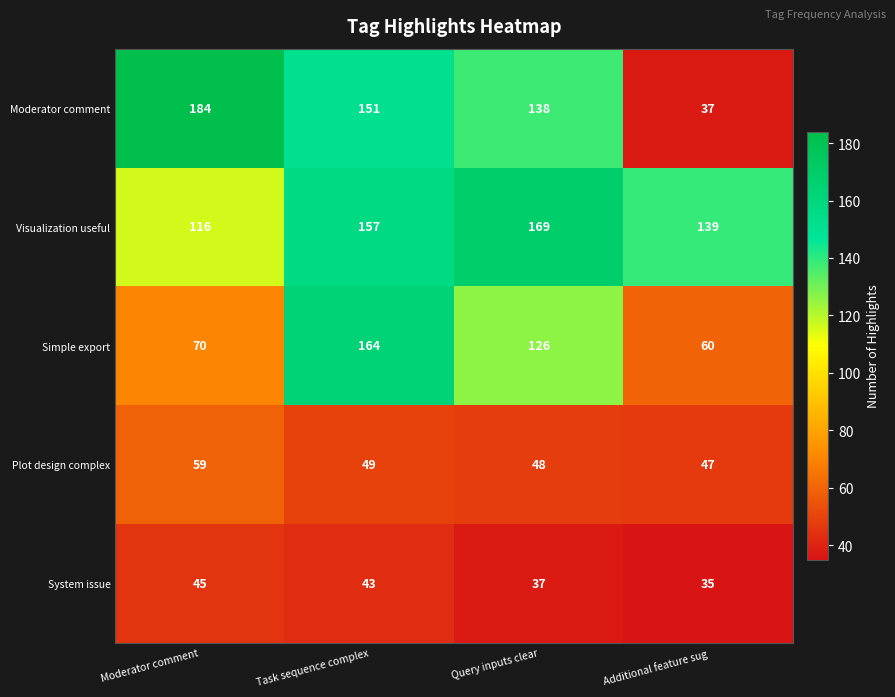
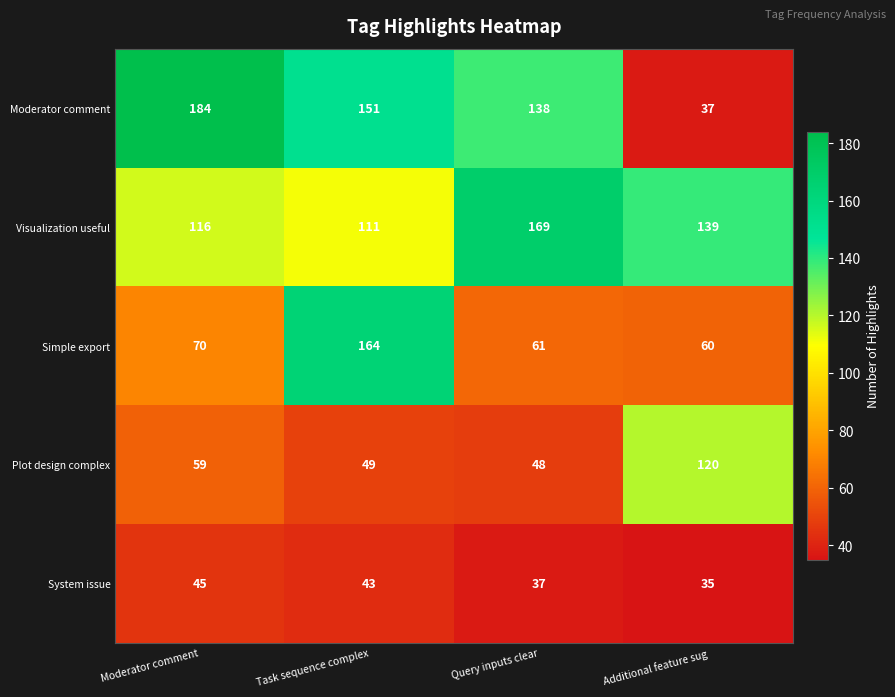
  {
    "Moderator comment": {
      "Moderator comment": 184,
      "Task sequence complex": 151,
      "Query inputs clear": 138,
      "Additional feature sug": 37
    },
    "Visualization useful": {
      "Moderator comment": 116,
-     "Task sequence complex": 157,
+     "Task sequence complex": 111,
      "Query inputs clear": 169,
      "Additional feature sug": 139
    },
    "Simple export": {
      "Moderator comment": 70,
      "Task sequence complex": 164,
-     "Query inputs clear": 126,
+     "Query inputs clear": 61,
      "Additional feature sug": 60
    },
    "Plot design complex": {
      "Moderator comment": 59,
      "Task sequence complex": 49,
      "Query inputs clear": 48,
-     "Additional feature sug": 47
+     "Additional feature sug": 120
    },
    "System issue": {
      "Moderator comment": 45,
      "Task sequence complex": 43,
      "Query inputs clear": 37,
      "Additional feature sug": 35
    }
  }
